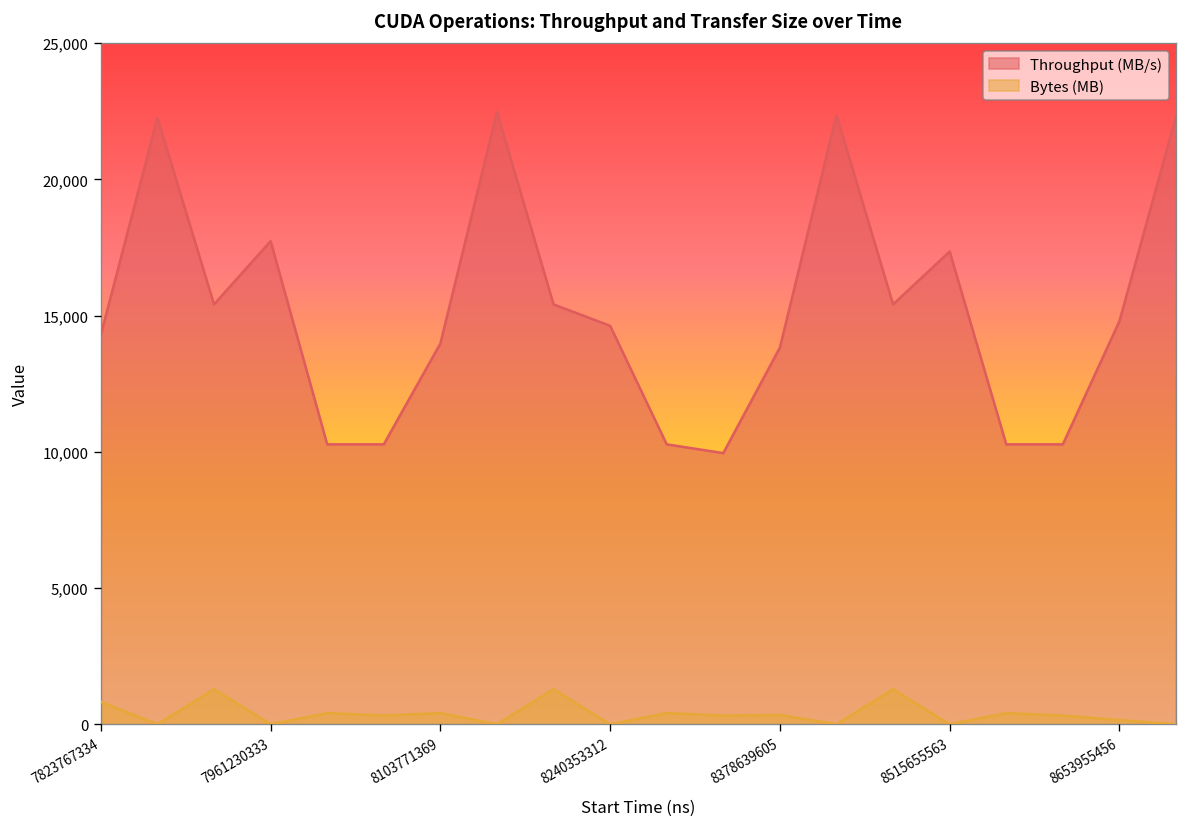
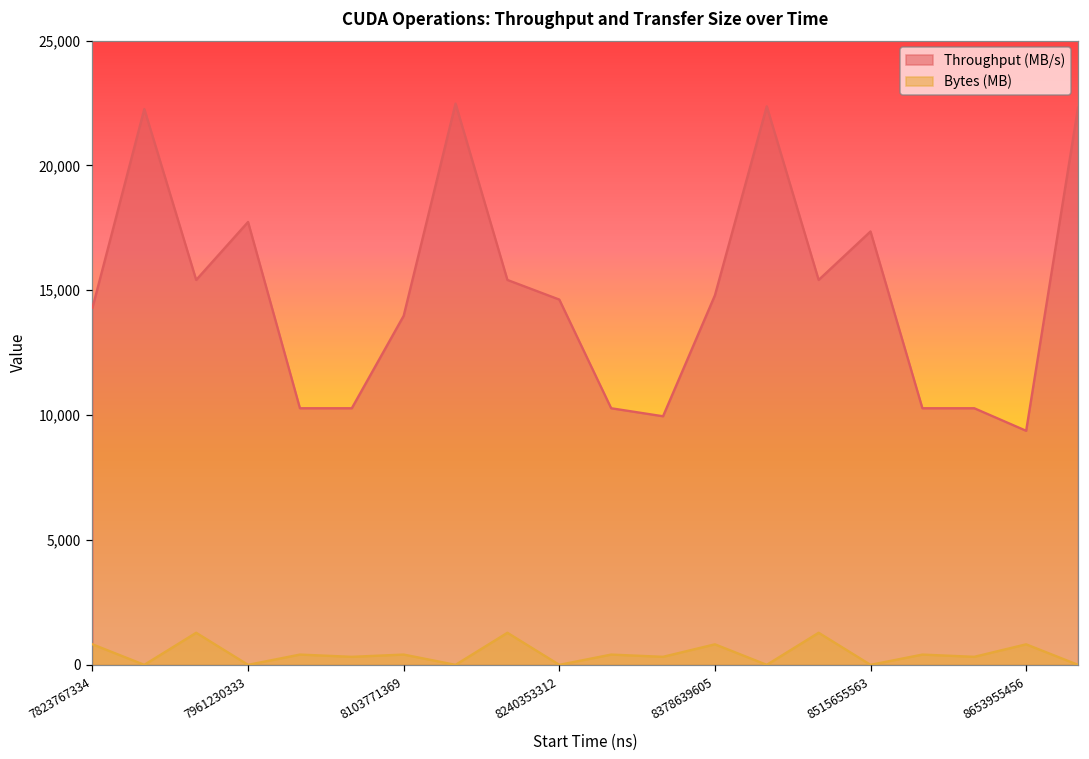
  {
    "Throughput (MB/s)": {
      "7823767334": "14,300",
      "7961230333": "17,700",
      "8103771369": "14,000",
      "8240353312": "14,600",
-     "8378639605": "13,800",
+     "8378639605": "14,800",
      "8515655563": "17,400",
-     "8653955456": "14,800"
+     "8653955456": "9,400"
    },
    "Bytes (MB)": {
      "7823767334": "800",
      "7961230333": "0",
      "8103771369": "400",
      "8240353312": "0",
-     "8378639605": "300",
+     "8378639605": "800",
      "8515655563": "0",
-     "8653955456": "200"
+     "8653955456": "800"
    }
  }
